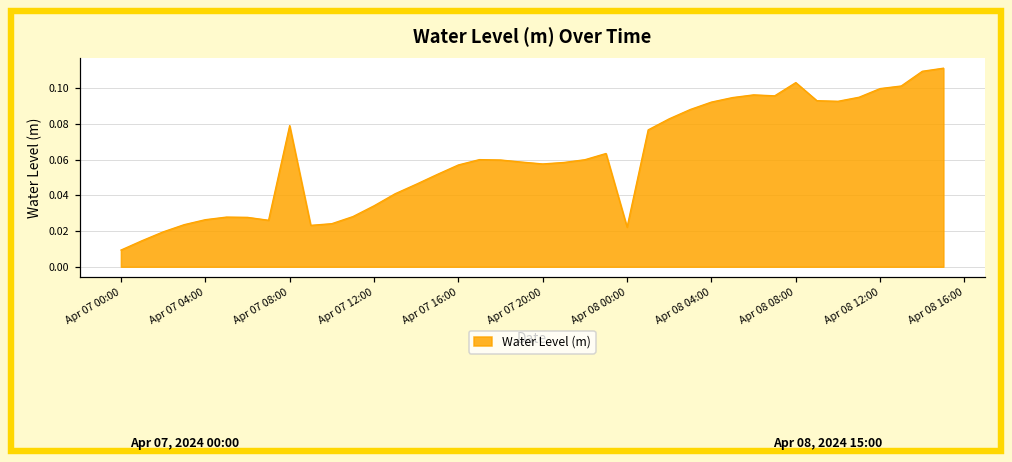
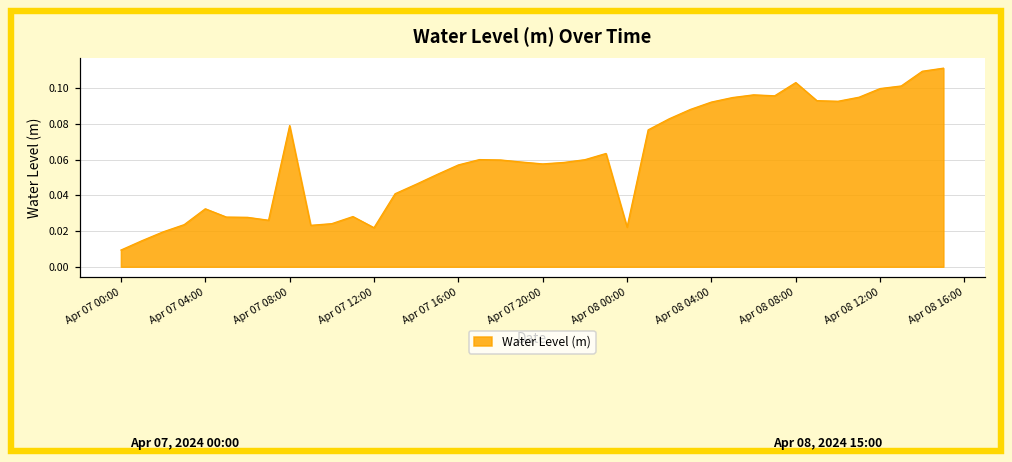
  {
    "Apr 07 00:00": 0.009,
-   "Apr 07 04:00": 0.026,
+   "Apr 07 04:00": 0.033,
    "Apr 07 08:00": 0.079,
-   "Apr 07 12:00": 0.034,
+   "Apr 07 12:00": 0.022,
    "Apr 07 16:00": 0.057,
    "Apr 07 20:00": 0.058,
    "Apr 08 00:00": 0.022,
    "Apr 08 04:00": 0.092,
    "Apr 08 08:00": 0.103,
    "Apr 08 12:00": 0.100
  }
